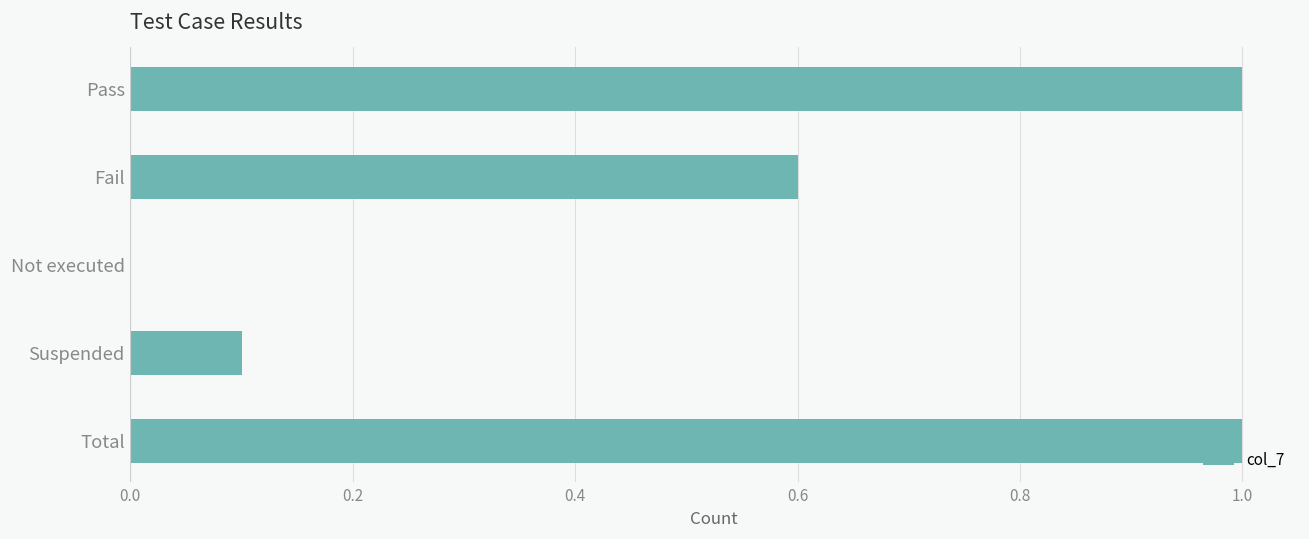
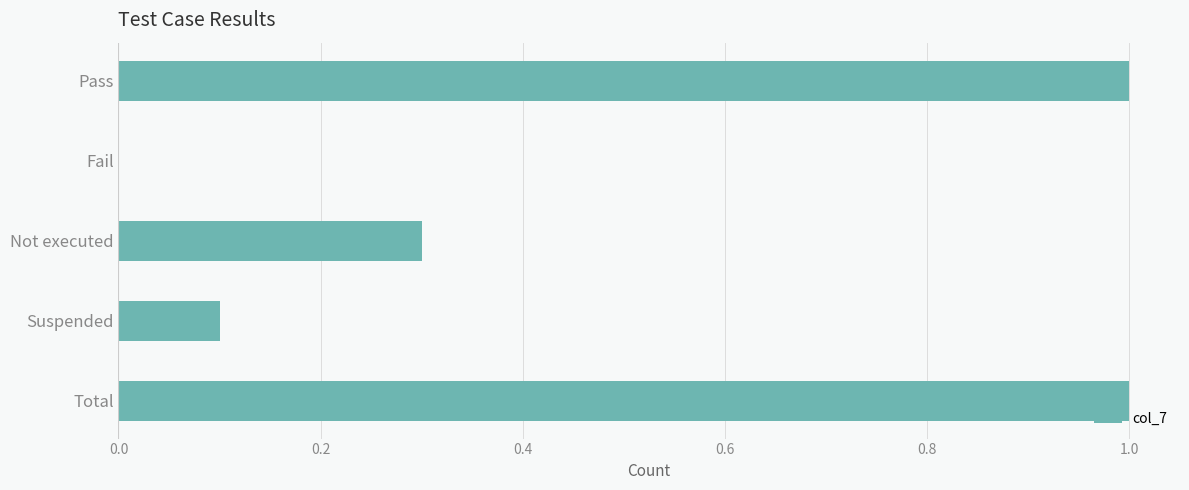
  {
    "Pass": 1.0,
-   "Fail": 0.6,
-   "Not executed": 0.0,
+   "Fail": 0.0,
+   "Not executed": 0.3,
    "Suspended": 0.1,
    "Total": 1.0
  }
